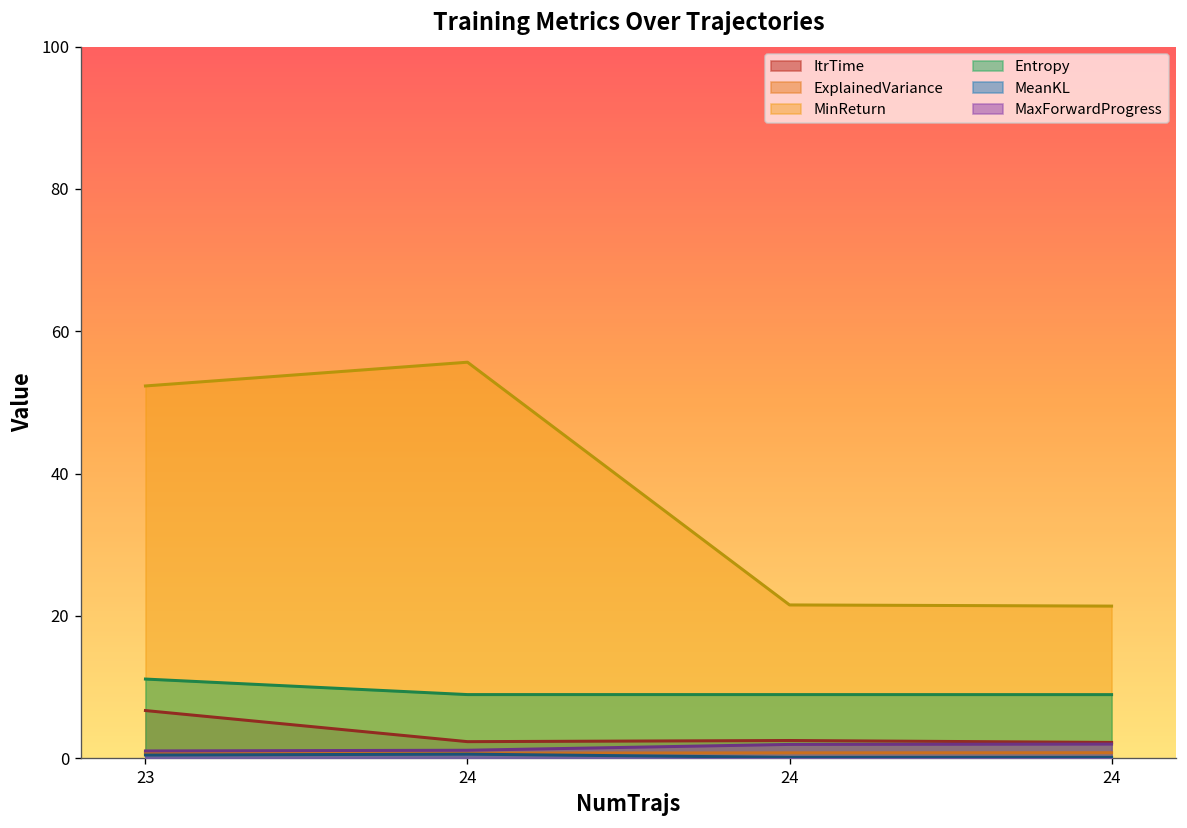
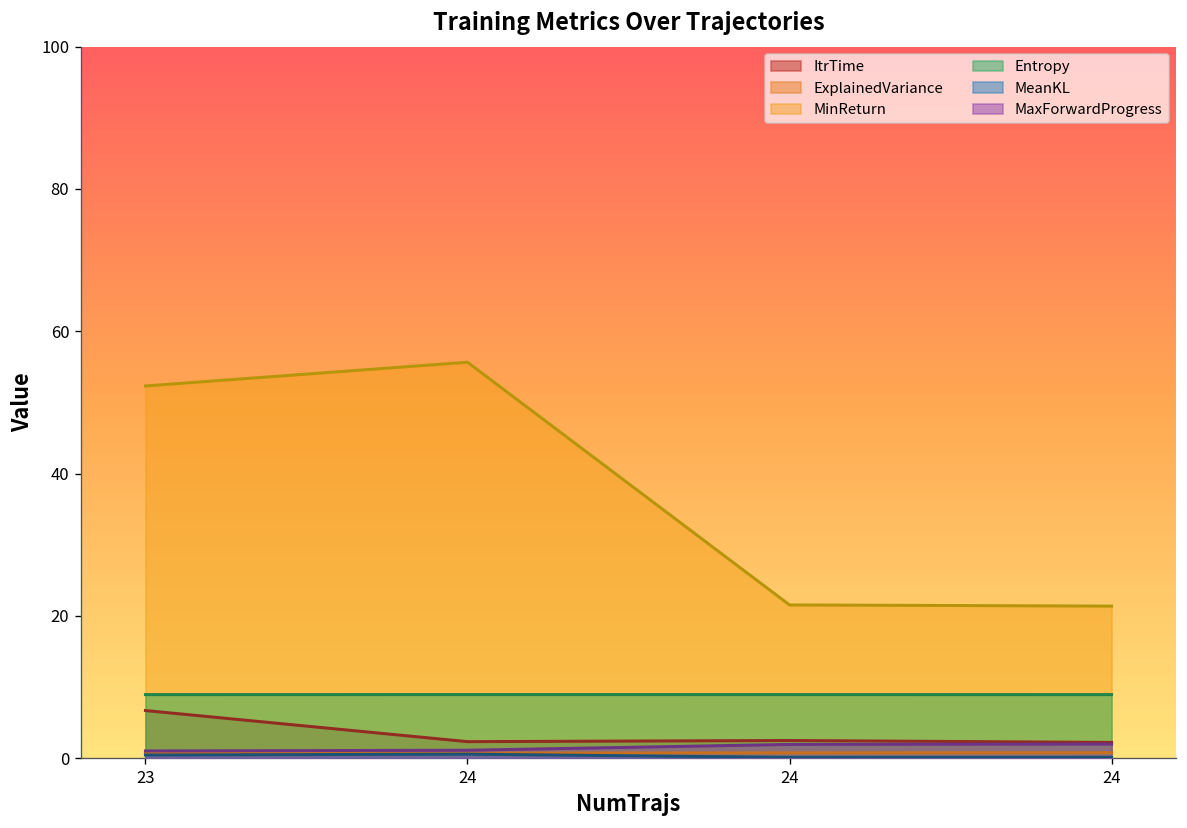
  {
    "ItrTime": {
      "23": 7
    },
    "Entropy": {
-     "23": 11
+     "23": 9
    }
  }
